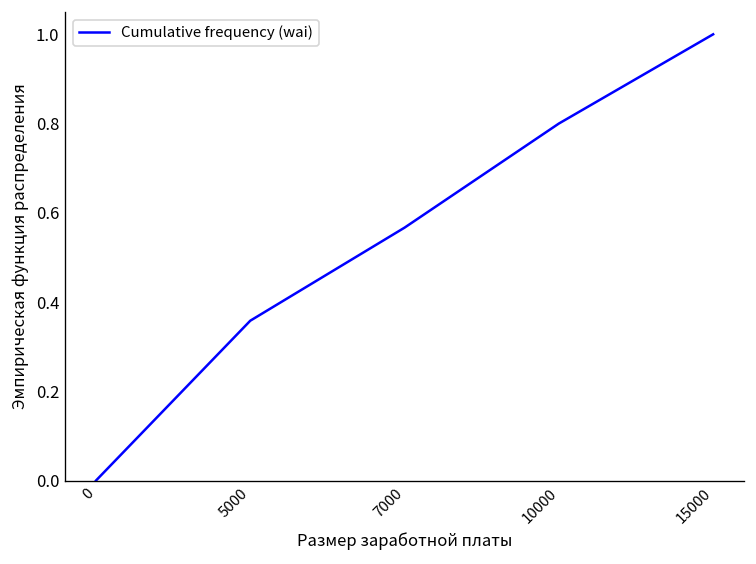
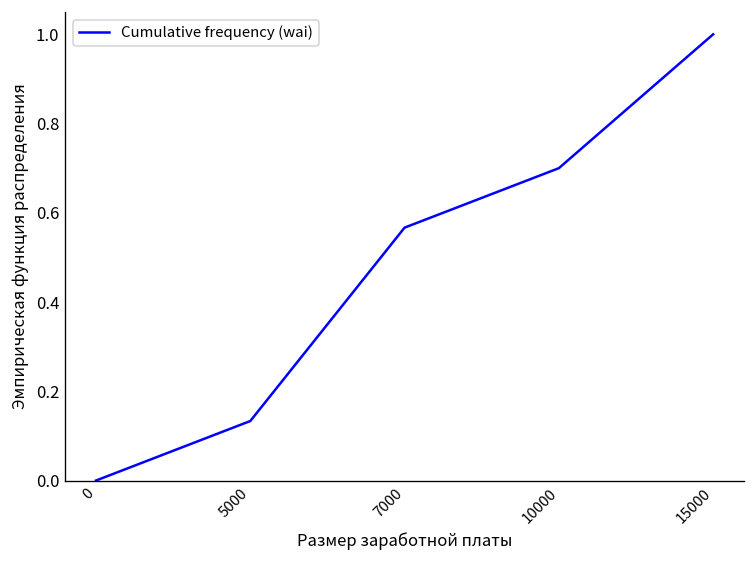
  {
    "0": 0.00,
-   "5000": 0.36,
+   "5000": 0.13,
    "7000": 0.57,
-   "10000": 0.8,
+   "10000": 0.7,
    "15000": 1.00
  }
